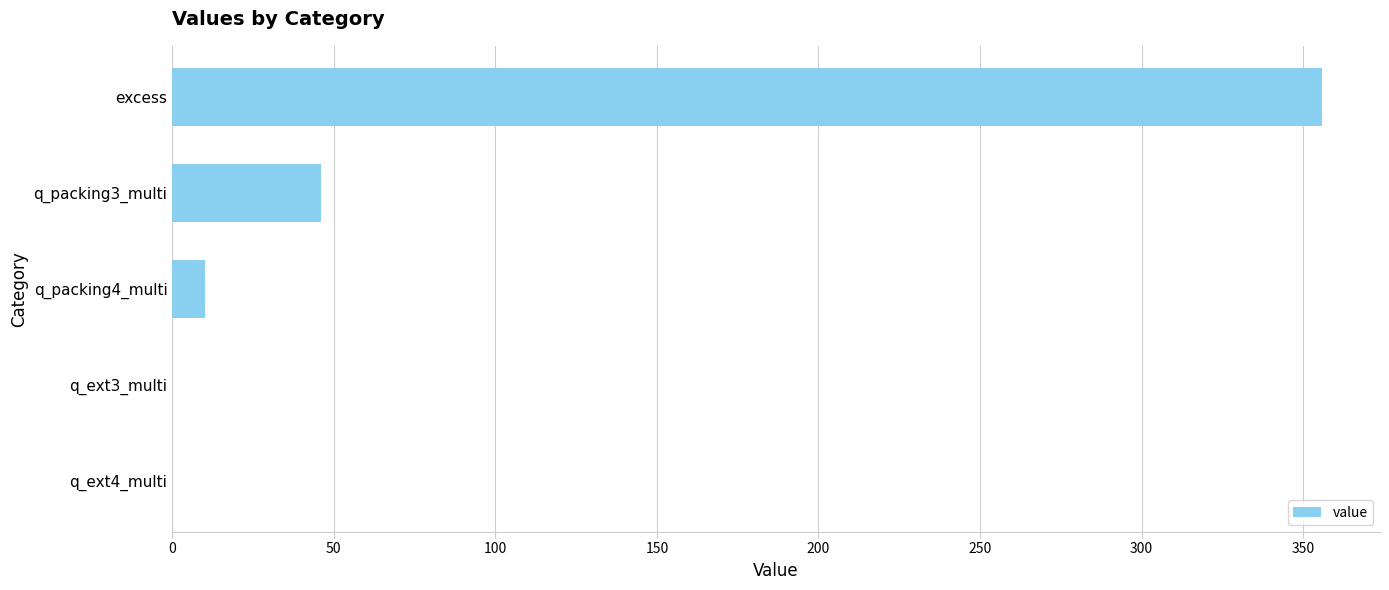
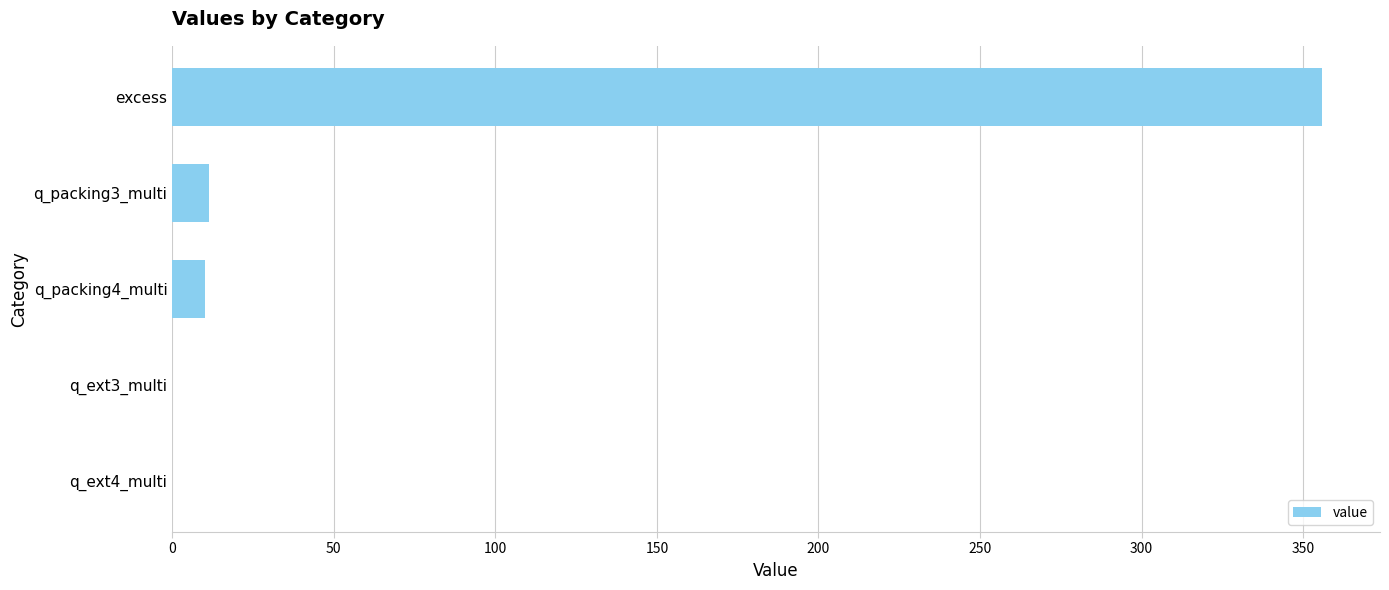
  {
    "excess": 356,
-   "q_packing3_multi": 46,
+   "q_packing3_multi": 12,
    "q_packing4_multi": 10
  }
